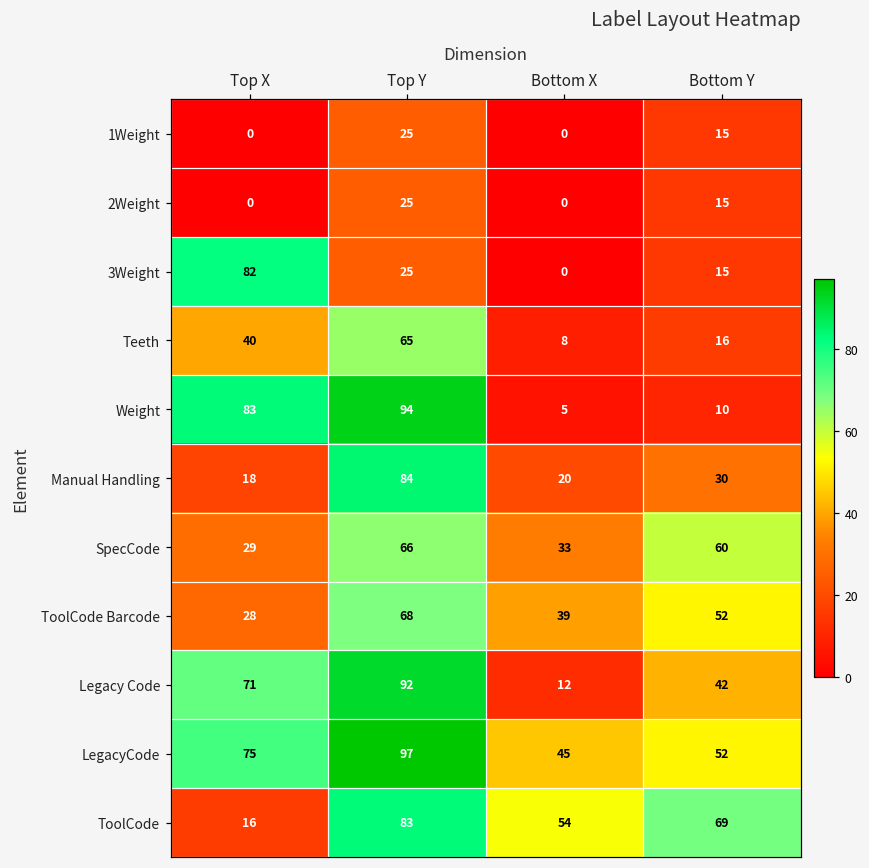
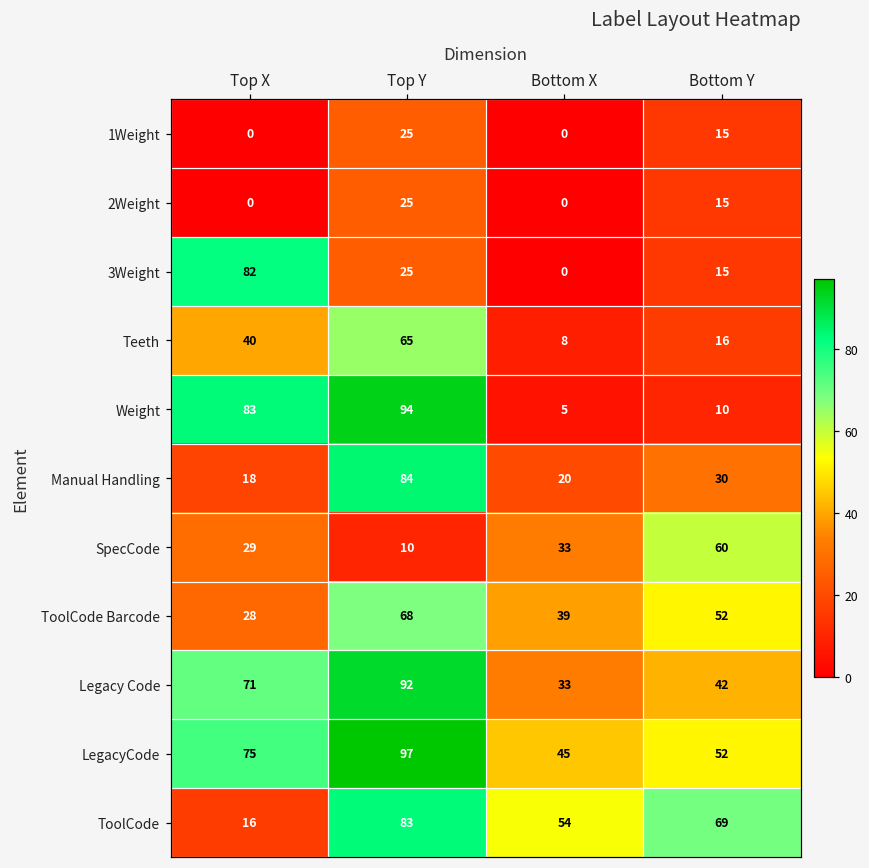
  {
    "1Weight": {
      "Top X": 0,
      "Top Y": 25,
      "Bottom X": 0,
      "Bottom Y": 15
    },
    "2Weight": {
      "Top X": 0,
      "Top Y": 25,
      "Bottom X": 0,
      "Bottom Y": 15
    },
    "3Weight": {
      "Top X": 82,
      "Top Y": 25,
      "Bottom X": 0,
      "Bottom Y": 15
    },
    "Teeth": {
      "Top X": 40,
      "Top Y": 65,
      "Bottom X": 8,
      "Bottom Y": 16
    },
    "Weight": {
      "Top X": 83,
      "Top Y": 94,
      "Bottom X": 5,
      "Bottom Y": 10
    },
    "Manual Handling": {
      "Top X": 18,
      "Top Y": 84,
      "Bottom X": 20,
      "Bottom Y": 30
    },
    "SpecCode": {
      "Top X": 29,
-     "Top Y": 66,
+     "Top Y": 10,
      "Bottom X": 33,
      "Bottom Y": 60
    },
    "ToolCode Barcode": {
      "Top X": 28,
      "Top Y": 68,
      "Bottom X": 39,
      "Bottom Y": 52
    },
    "Legacy Code": {
      "Top X": 71,
      "Top Y": 92,
-     "Bottom X": 12,
+     "Bottom X": 33,
      "Bottom Y": 42
    },
    "LegacyCode": {
      "Top X": 75,
      "Top Y": 97,
      "Bottom X": 45,
      "Bottom Y": 52
    },
    "ToolCode": {
      "Top X": 16,
      "Top Y": 83,
      "Bottom X": 54,
      "Bottom Y": 69
    }
  }
